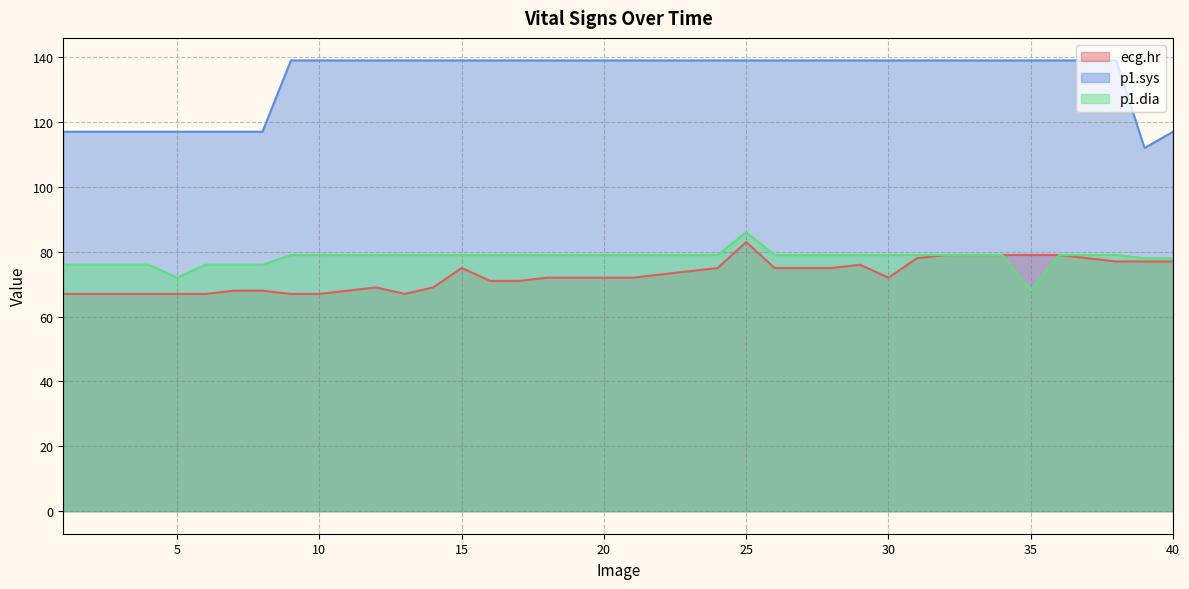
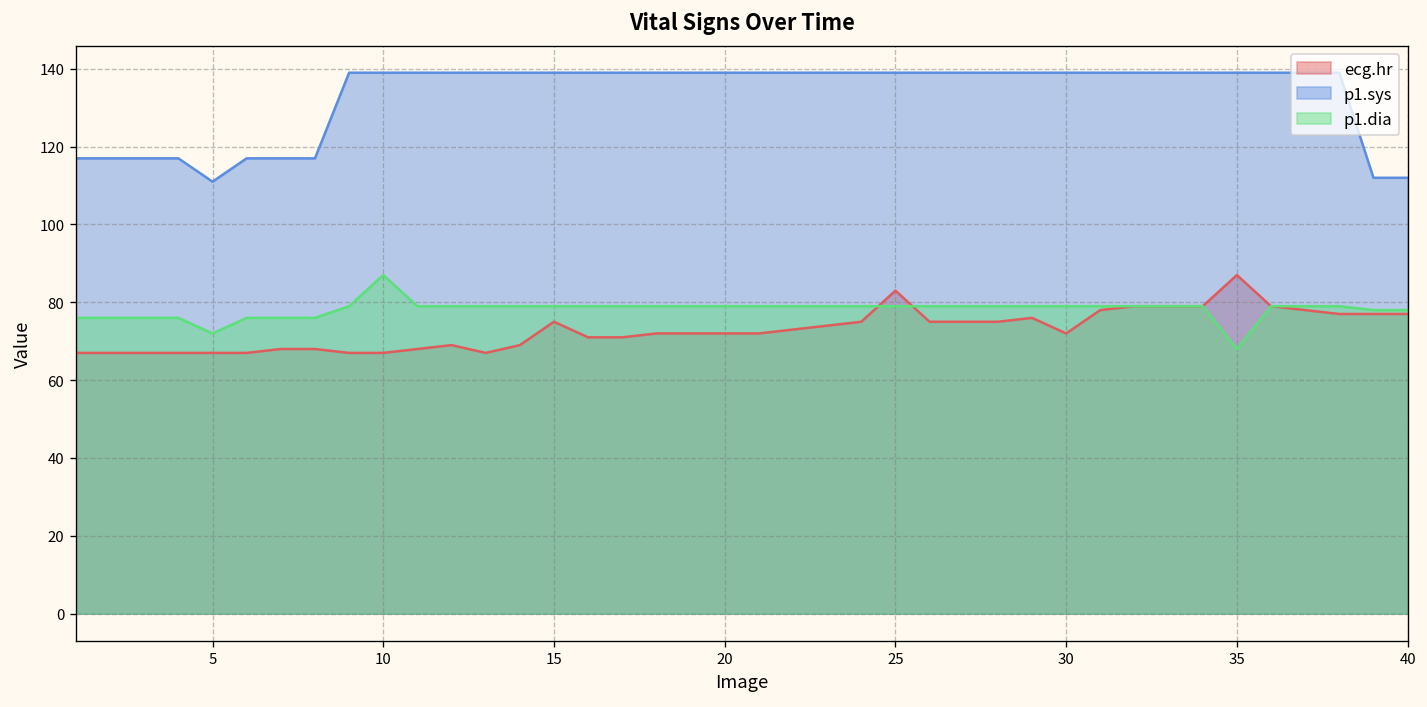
  {
    "ecg.hr": {
      "5": 67,
      "10": 67,
      "15": 75,
      "20": 72,
      "25": 83,
      "30": 72,
-     "35": 79,
+     "35": 87,
      "40": 77
    },
    "p1.sys": {
-     "5": 117,
+     "5": 111,
      "10": 139,
      "15": 139,
      "20": 139,
      "25": 139,
      "30": 139,
      "35": 139,
-     "40": 117
+     "40": 112
    },
    "p1.dia": {
      "5": 72,
-     "10": 79,
+     "10": 87,
      "15": 79,
      "20": 79,
-     "25": 86,
+     "25": 79,
      "30": 79,
      "35": 68,
      "40": 78
    }
  }
